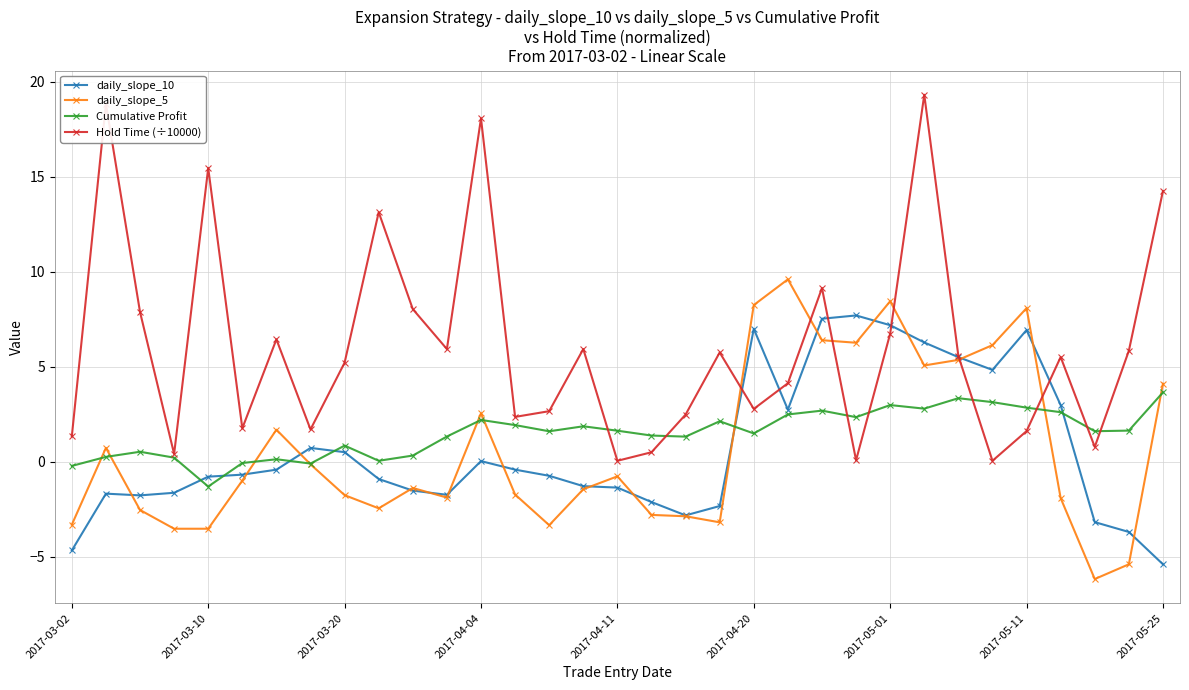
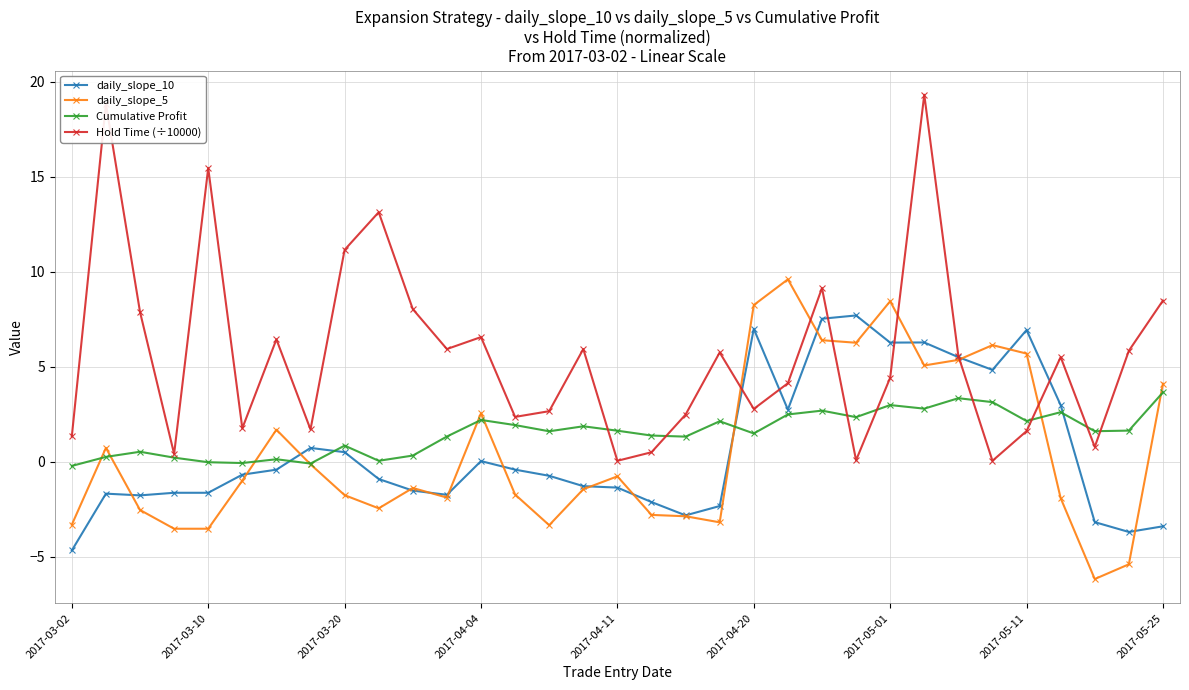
  {
    "daily_slope_10": {
      "2017-03-02": -4.7,
-     "2017-03-10": -0.8,
+     "2017-03-10": -1.6,
      "2017-03-20": 0.5,
      "2017-04-04": 0.0,
      "2017-04-20": 7.0,
-     "2017-05-01": 7.2,
+     "2017-05-01": 6.3,
      "2017-05-11": 6.9,
-     "2017-05-25": -5.4
+     "2017-05-25": -3.4
    },
    "daily_slope_5": {
      "2017-03-02": -3.3,
      "2017-03-10": -3.5,
      "2017-03-20": -1.7,
      "2017-04-04": 2.6,
      "2017-04-20": 8.3,
      "2017-05-01": 8.5,
-     "2017-05-11": 8.1,
+     "2017-05-11": 5.7,
      "2017-05-25": 4.1
    },
    "Cumulative Profit": {
      "2017-03-02": -0.2,
-     "2017-03-10": -1.3,
+     "2017-03-10": 0.0,
      "2017-03-20": 0.9,
      "2017-04-04": 2.2,
      "2017-04-20": 1.5,
      "2017-05-01": 3.0,
-     "2017-05-11": 2.9,
+     "2017-05-11": 2.2,
      "2017-05-25": 3.7
    },
    "Hold Time (÷10000)": {
      "2017-03-02": 1.4,
      "2017-03-10": 15.5,
-     "2017-03-20": 5.2,
-     "2017-04-04": 18.1,
+     "2017-03-20": 11.2,
+     "2017-04-04": 6.6,
      "2017-04-20": 2.8,
-     "2017-05-01": 6.8,
+     "2017-05-01": 4.4,
      "2017-05-11": 1.6,
-     "2017-05-25": 14.3
+     "2017-05-25": 8.5
    }
  }
